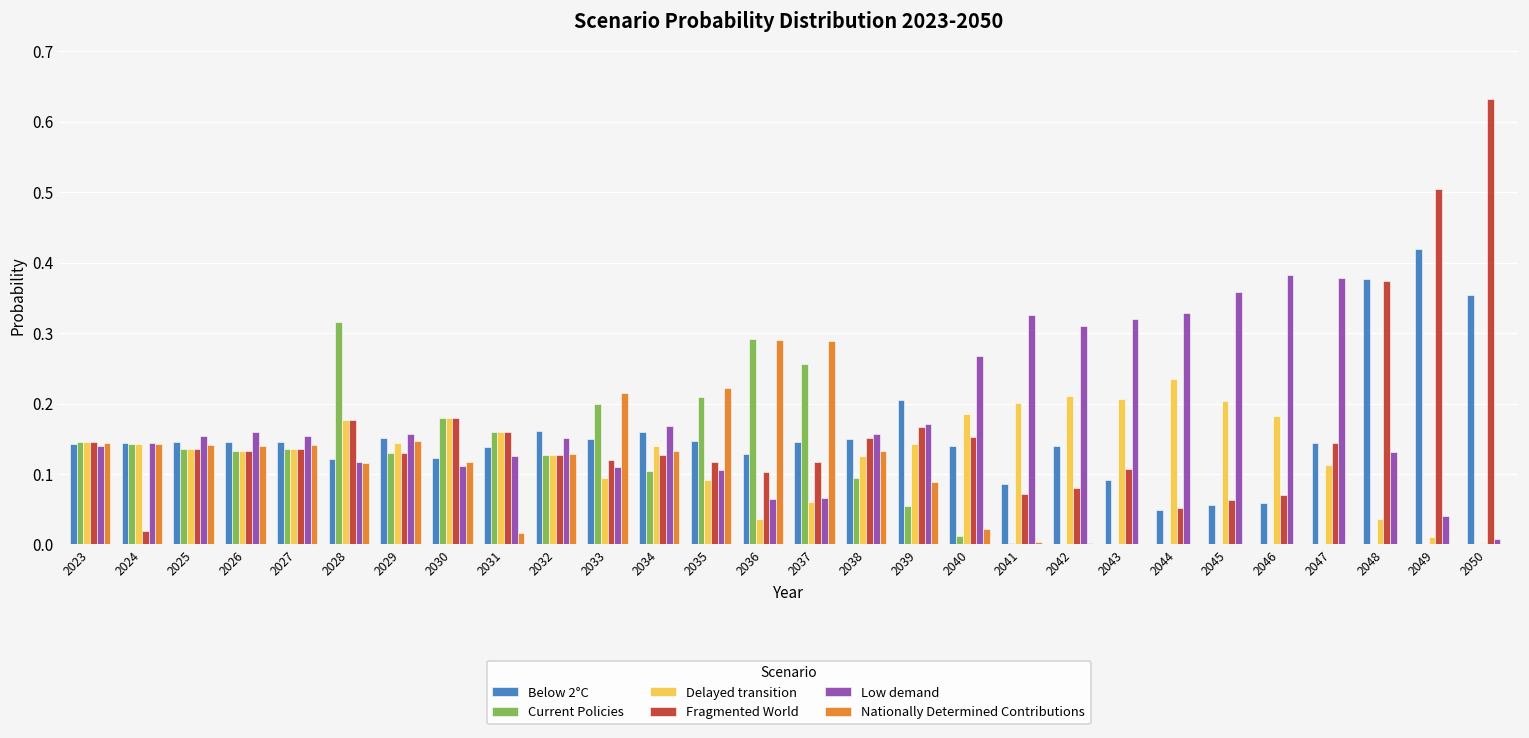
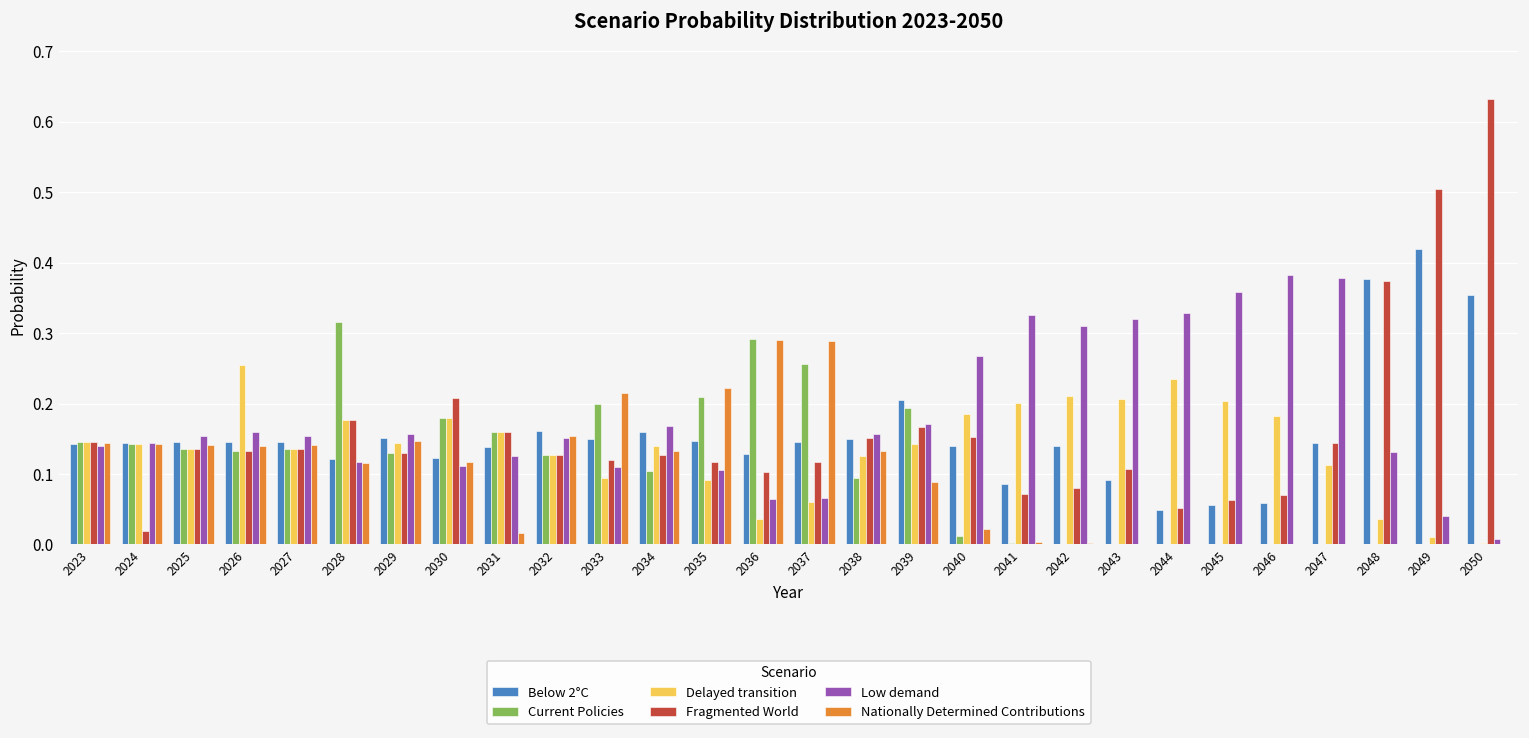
  {
    "Below 2°C": {
      "2023": 0.14,
      "2024": 0.14,
      "2025": 0.15,
      "2026": 0.15,
      "2027": 0.15,
      "2028": 0.12,
      "2029": 0.15,
      "2030": 0.12,
      "2031": 0.14,
      "2032": 0.16,
      "2033": 0.15,
      "2034": 0.16,
      "2035": 0.15,
      "2036": 0.13,
      "2037": 0.15,
      "2038": 0.15,
      "2039": 0.20,
      "2040": 0.14,
      "2041": 0.09,
      "2042": 0.14,
      "2043": 0.09,
      "2044": 0.05,
      "2045": 0.06,
      "2046": 0.06,
      "2047": 0.14,
      "2048": 0.38,
      "2049": 0.42,
      "2050": 0.35
    },
    "Current Policies": {
      "2023": 0.14,
      "2024": 0.14,
      "2025": 0.14,
      "2026": 0.13,
      "2027": 0.13,
      "2028": 0.32,
      "2029": 0.13,
      "2030": 0.18,
      "2031": 0.16,
      "2032": 0.13,
      "2033": 0.20,
      "2034": 0.10,
      "2035": 0.21,
      "2036": 0.29,
      "2037": 0.26,
      "2038": 0.09,
-     "2039": 0.05,
+     "2039": 0.19,
      "2040": 0.01
    },
    "Delayed transition": {
      "2023": 0.14,
      "2024": 0.14,
      "2025": 0.14,
-     "2026": 0.13,
+     "2026": 0.25,
      "2027": 0.13,
      "2028": 0.18,
      "2029": 0.14,
      "2030": 0.18,
      "2031": 0.16,
      "2032": 0.13,
      "2033": 0.09,
      "2034": 0.14,
      "2035": 0.09,
      "2036": 0.04,
      "2037": 0.06,
      "2038": 0.13,
      "2039": 0.14,
      "2040": 0.18,
      "2041": 0.20,
      "2042": 0.21,
      "2043": 0.21,
      "2044": 0.23,
      "2045": 0.20,
      "2046": 0.18,
      "2047": 0.11,
      "2048": 0.04,
      "2049": 0.01
    },
    "Fragmented World": {
      "2023": 0.14,
      "2024": 0.02,
      "2025": 0.14,
      "2026": 0.13,
      "2027": 0.13,
      "2028": 0.18,
      "2029": 0.13,
-     "2030": 0.18,
+     "2030": 0.21,
      "2031": 0.16,
      "2032": 0.13,
      "2033": 0.12,
      "2034": 0.13,
      "2035": 0.12,
      "2036": 0.10,
      "2037": 0.12,
      "2038": 0.15,
      "2039": 0.17,
      "2040": 0.15,
      "2041": 0.07,
      "2042": 0.08,
      "2043": 0.11,
      "2044": 0.05,
      "2045": 0.06,
      "2046": 0.07,
      "2047": 0.14,
      "2048": 0.37,
      "2049": 0.50,
      "2050": 0.63
    },
    "Low demand": {
      "2023": 0.14,
      "2024": 0.14,
      "2025": 0.15,
      "2026": 0.16,
      "2027": 0.15,
      "2028": 0.12,
      "2029": 0.16,
      "2030": 0.11,
      "2031": 0.12,
      "2032": 0.15,
      "2033": 0.11,
      "2034": 0.17,
      "2035": 0.11,
      "2036": 0.06,
      "2037": 0.07,
      "2038": 0.16,
      "2039": 0.17,
      "2040": 0.27,
      "2041": 0.33,
      "2042": 0.31,
      "2043": 0.32,
      "2044": 0.33,
      "2045": 0.36,
      "2046": 0.38,
      "2047": 0.38,
      "2048": 0.13,
      "2049": 0.04,
      "2050": 0.01
    },
    "Nationally Determined Contributions": {
      "2023": 0.14,
      "2024": 0.14,
      "2025": 0.14,
      "2026": 0.14,
      "2027": 0.14,
      "2028": 0.12,
      "2029": 0.15,
      "2030": 0.12,
      "2031": 0.02,
-     "2032": 0.13,
+     "2032": 0.15,
      "2033": 0.22,
      "2034": 0.13,
      "2035": 0.22,
      "2036": 0.29,
      "2037": 0.29,
      "2038": 0.13,
      "2039": 0.09,
      "2040": 0.02
    }
  }
